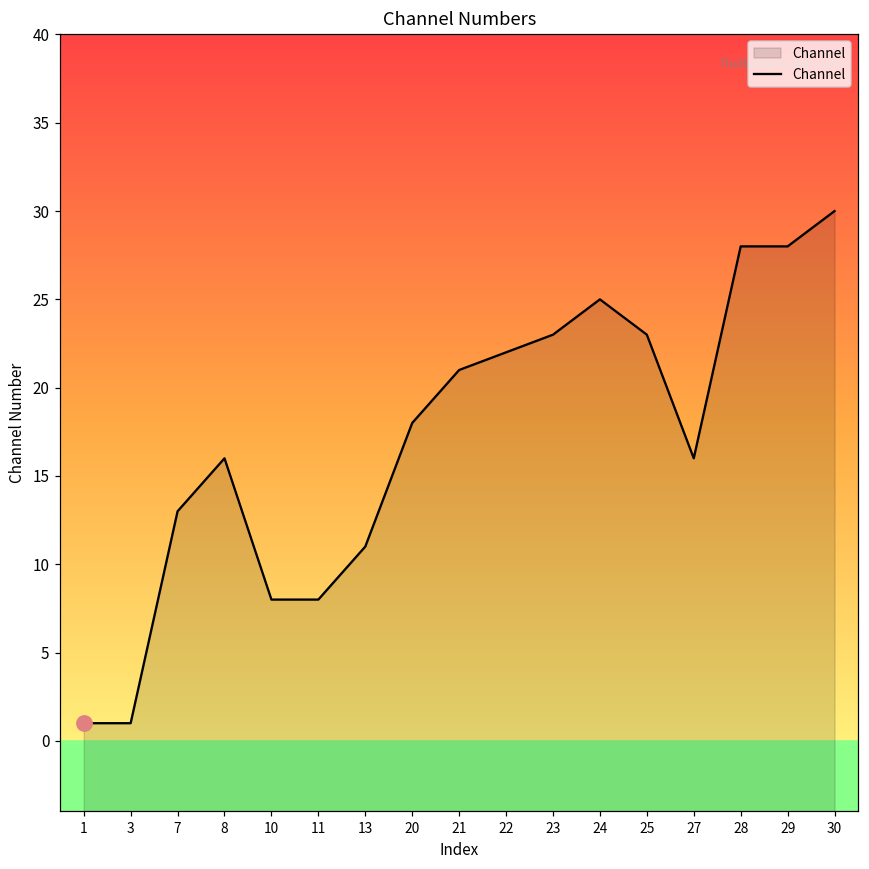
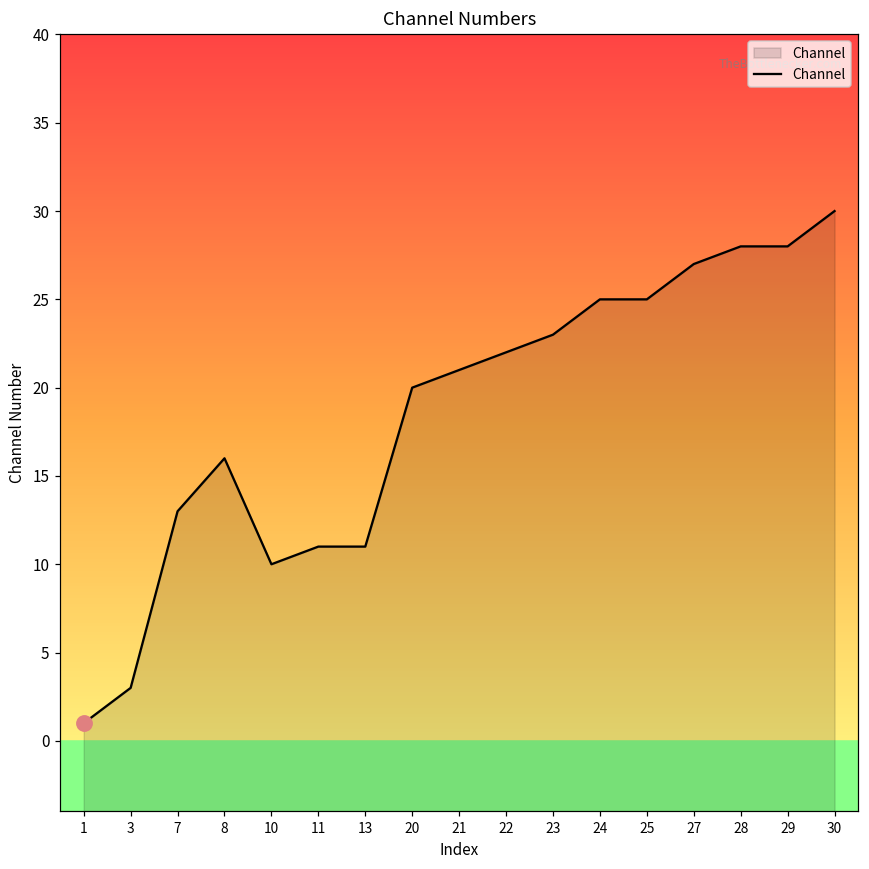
  {
    "Channel": {
-     "3": 1,
+     "3": 3,
      "7": 13,
      "8": 16,
-     "10": 8,
-     "11": 8,
+     "10": 10,
+     "11": 11,
      "13": 11,
-     "20": 18,
+     "20": 20,
      "21": 21,
      "22": 22,
      "23": 23,
      "24": 25,
-     "25": 23,
-     "27": 16,
+     "25": 25,
+     "27": 27,
      "28": 28,
      "29": 28,
      "30": 30
    }
  }
